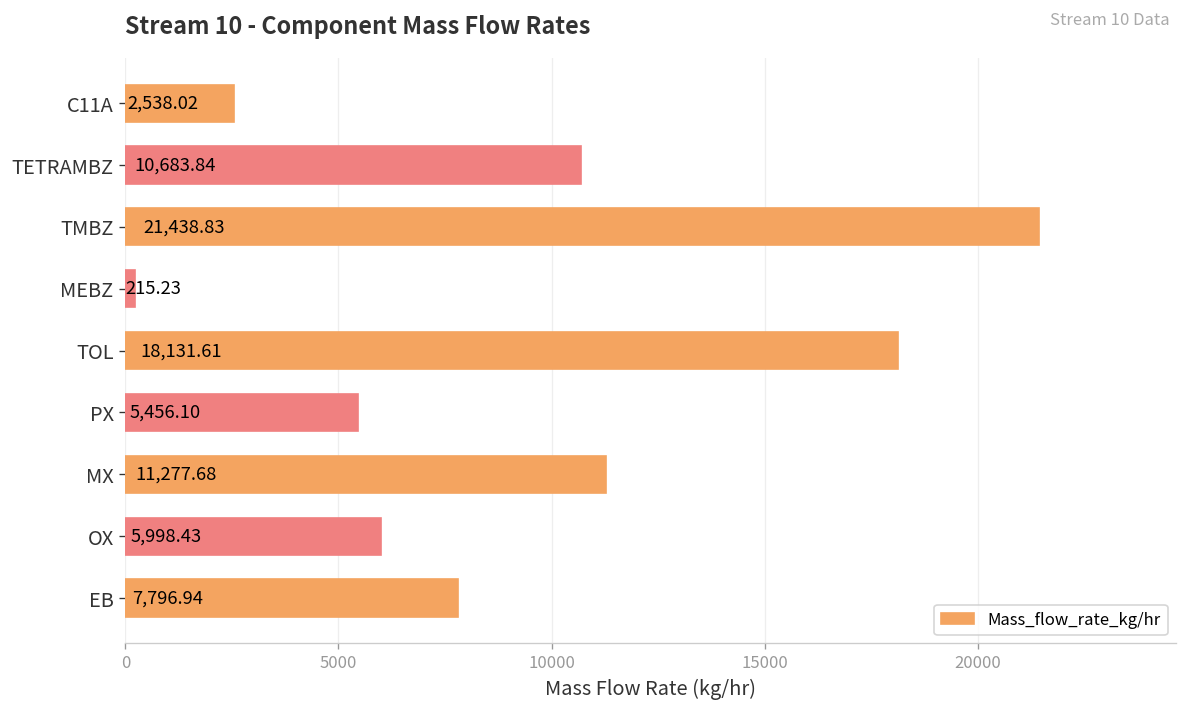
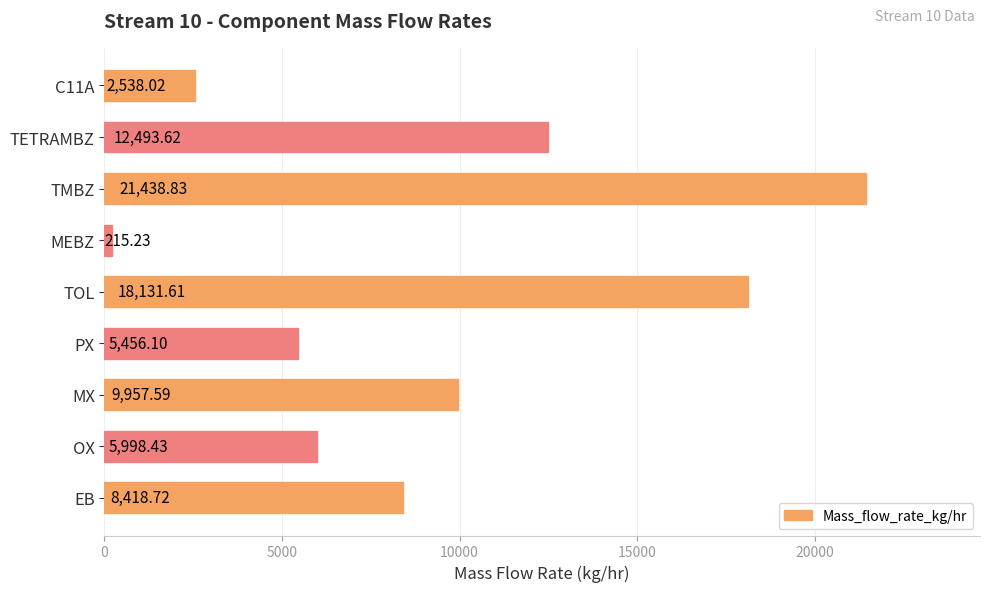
  {
    "C11A": "2,538.02",
-   "TETRAMBZ": "10,683.84",
+   "TETRAMBZ": "12,493.62",
    "TMBZ": "21,438.83",
    "MEBZ": "215.23",
    "TOL": "18,131.61",
    "PX": "5,456.10",
-   "MX": "11,277.68",
+   "MX": "9,957.59",
    "OX": "5,998.43",
-   "EB": "7,796.94"
+   "EB": "8,418.72"
  }
